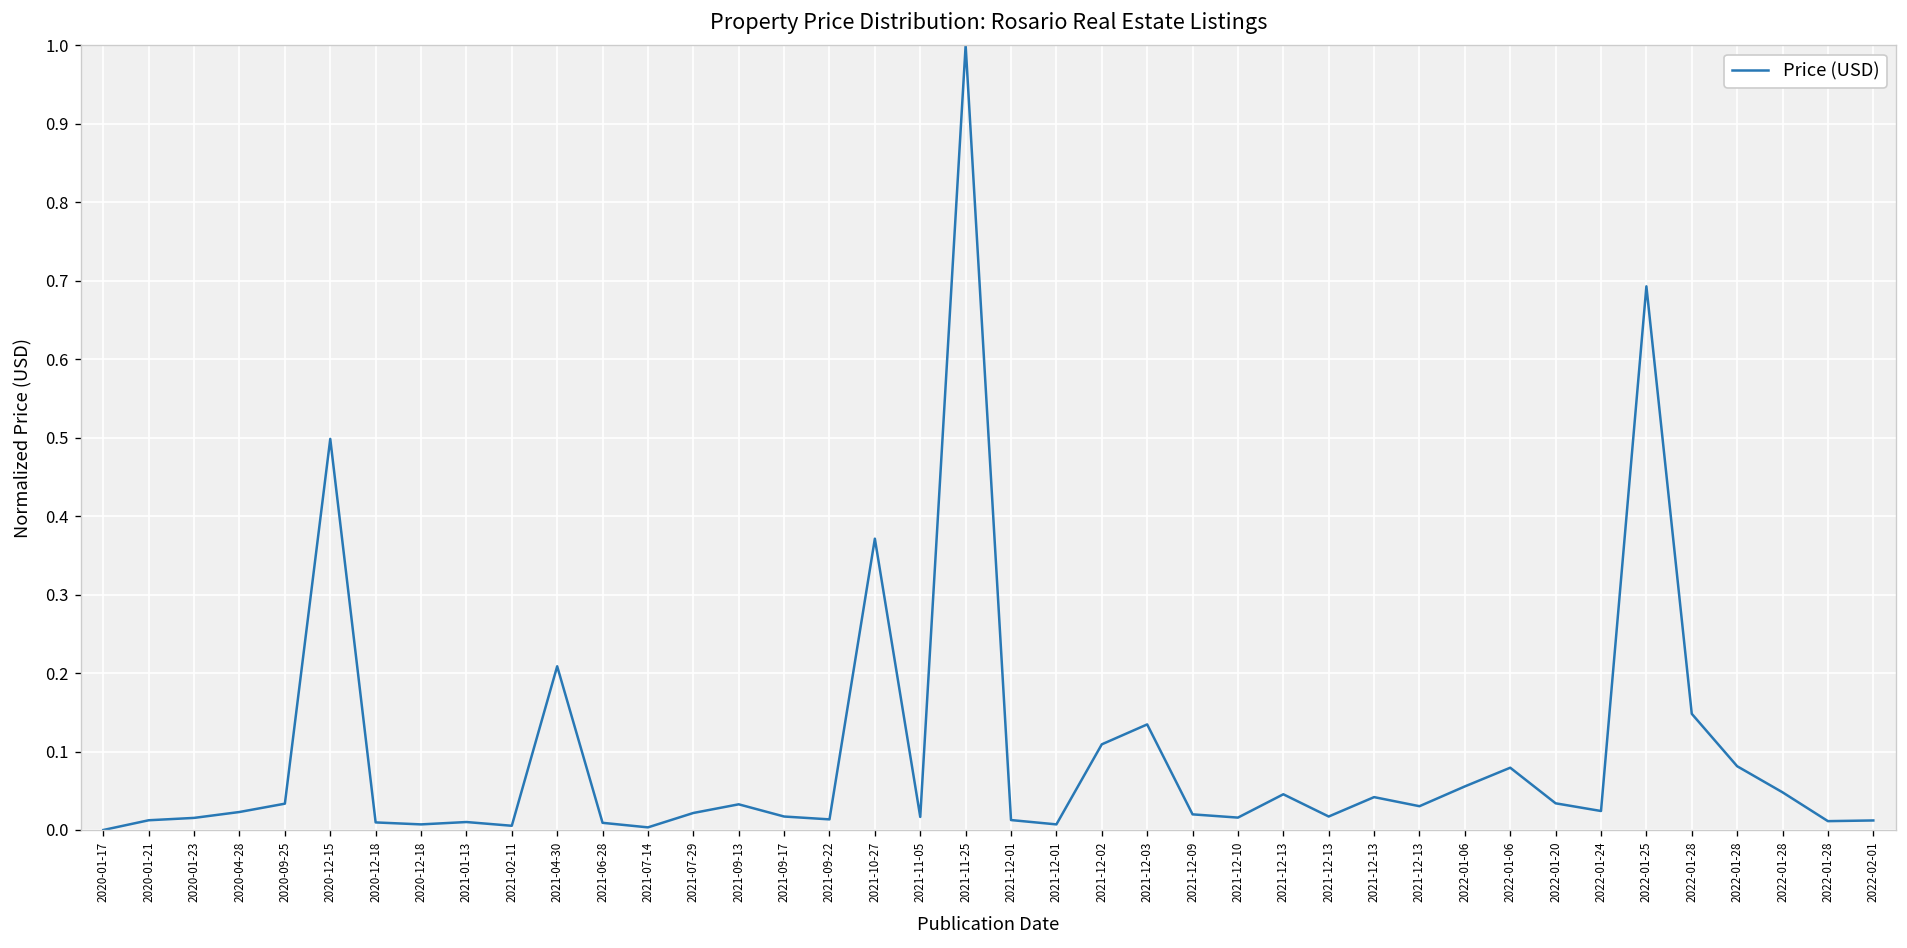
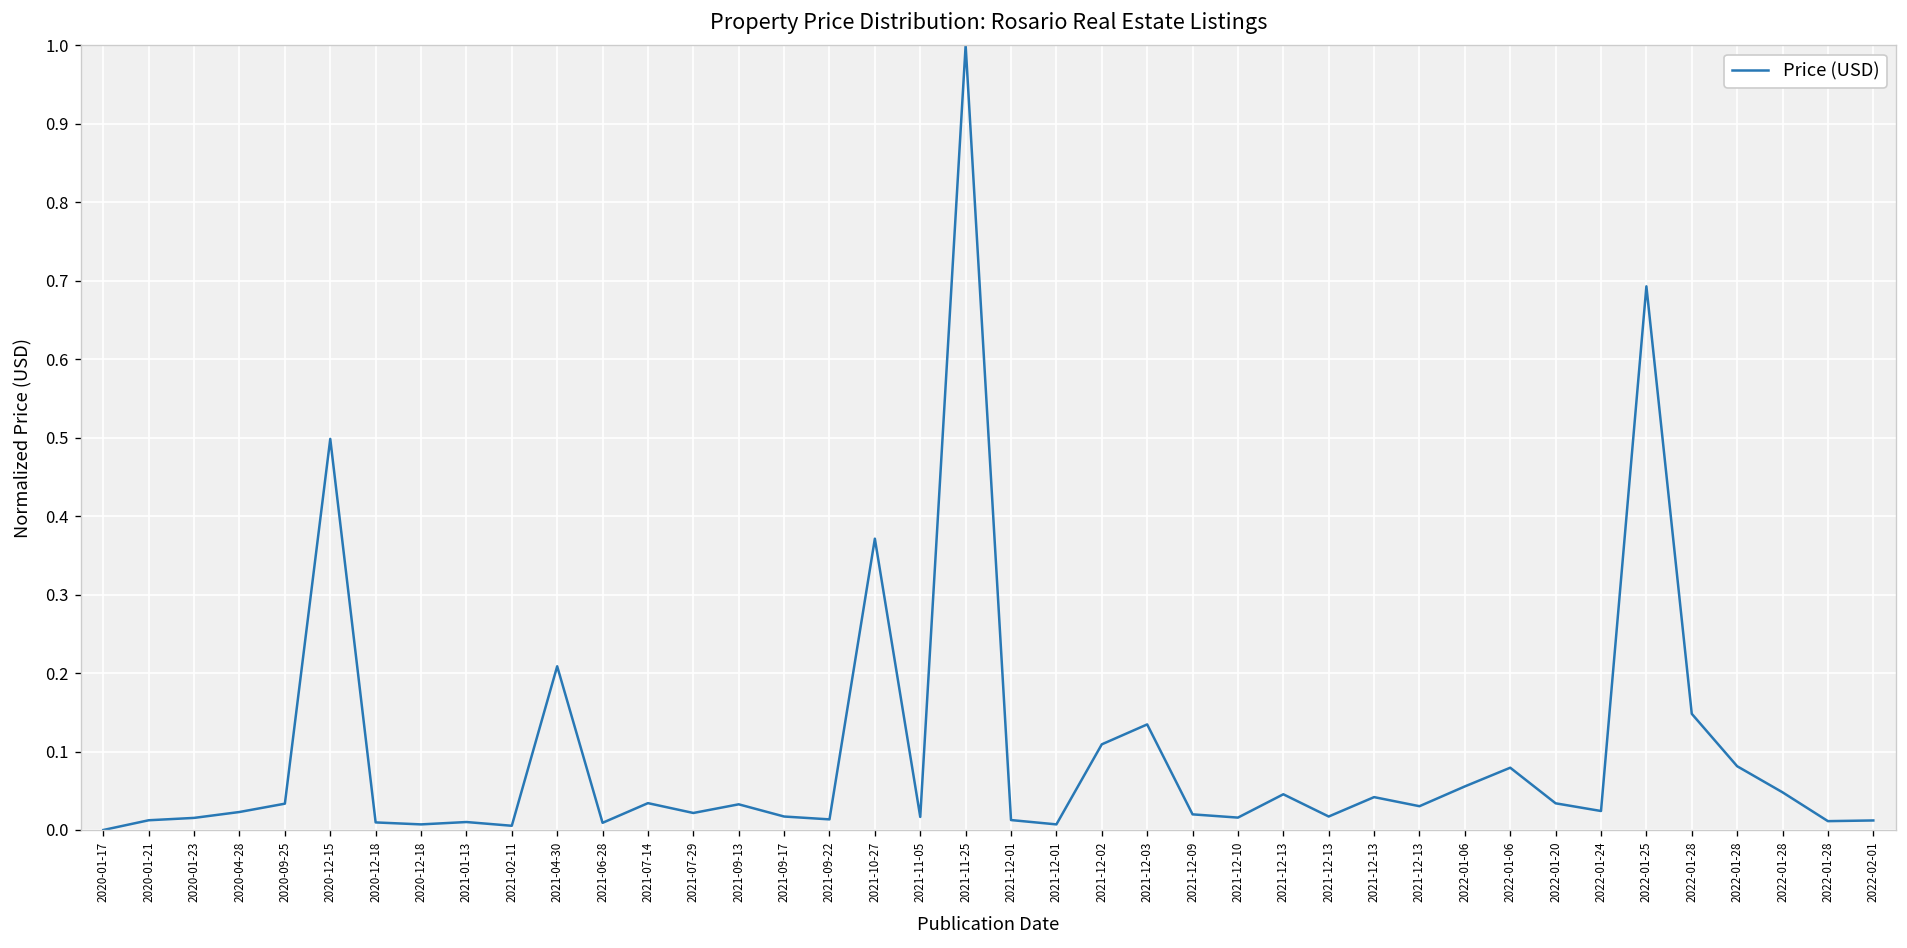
  {
    "2020-01-17": 0.00,
    "2020-01-21": 0.01,
    "2020-01-23": 0.02,
    "2020-04-28": 0.02,
    "2020-09-25": 0.03,
    "2020-12-15": 0.50,
    "2021-01-13": 0.01,
    "2021-02-11": 0.01,
    "2021-04-30": 0.21,
    "2021-06-28": 0.01,
-   "2021-07-14": 0.00,
+   "2021-07-14": 0.03,
    "2021-07-29": 0.02,
    "2021-09-13": 0.03,
    "2021-09-17": 0.02,
    "2021-09-22": 0.01,
    "2021-10-27": 0.37,
    "2021-11-05": 0.02,
    "2021-11-25": 1.00,
    "2021-12-02": 0.11,
    "2021-12-03": 0.13,
    "2021-12-09": 0.02,
    "2021-12-10": 0.02,
    "2022-01-20": 0.03,
    "2022-01-24": 0.02,
    "2022-01-25": 0.69,
    "2022-02-01": 0.01
  }
